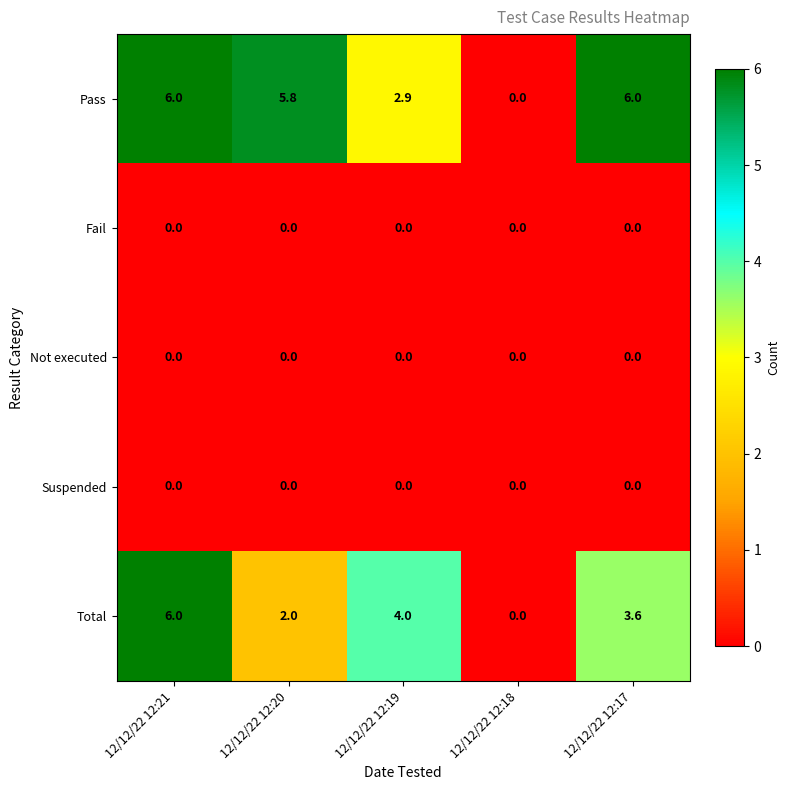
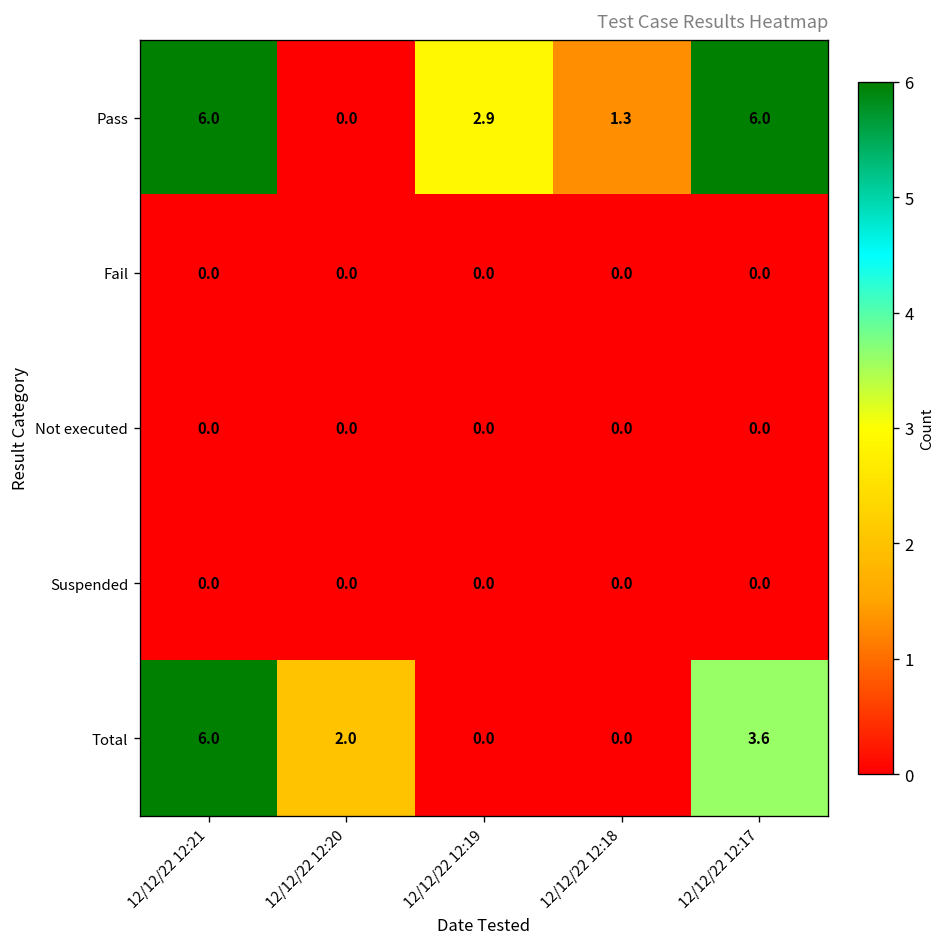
  {
    "Pass": {
      "12/12/22 12:21": 6.0,
-     "12/12/22 12:20": 5.8,
+     "12/12/22 12:20": 0.0,
      "12/12/22 12:19": 2.9,
-     "12/12/22 12:18": 0.0,
+     "12/12/22 12:18": 1.3,
      "12/12/22 12:17": 6.0
    },
    "Fail": {
      "12/12/22 12:21": 0.0,
      "12/12/22 12:20": 0.0,
      "12/12/22 12:19": 0.0,
      "12/12/22 12:18": 0.0,
      "12/12/22 12:17": 0.0
    },
    "Not executed": {
      "12/12/22 12:21": 0.0,
      "12/12/22 12:20": 0.0,
      "12/12/22 12:19": 0.0,
      "12/12/22 12:18": 0.0,
      "12/12/22 12:17": 0.0
    },
    "Suspended": {
      "12/12/22 12:21": 0.0,
      "12/12/22 12:20": 0.0,
      "12/12/22 12:19": 0.0,
      "12/12/22 12:18": 0.0,
      "12/12/22 12:17": 0.0
    },
    "Total": {
      "12/12/22 12:21": 6.0,
      "12/12/22 12:20": 2.0,
-     "12/12/22 12:19": 4.0,
+     "12/12/22 12:19": 0.0,
      "12/12/22 12:18": 0.0,
      "12/12/22 12:17": 3.6
    }
  }
